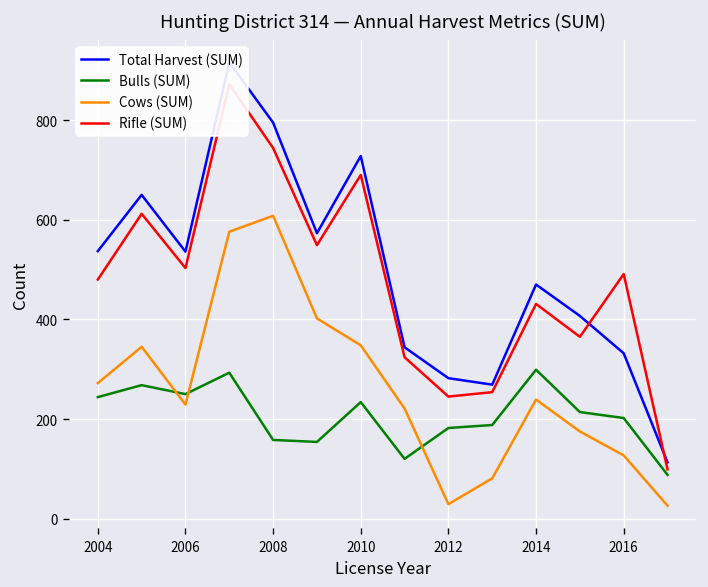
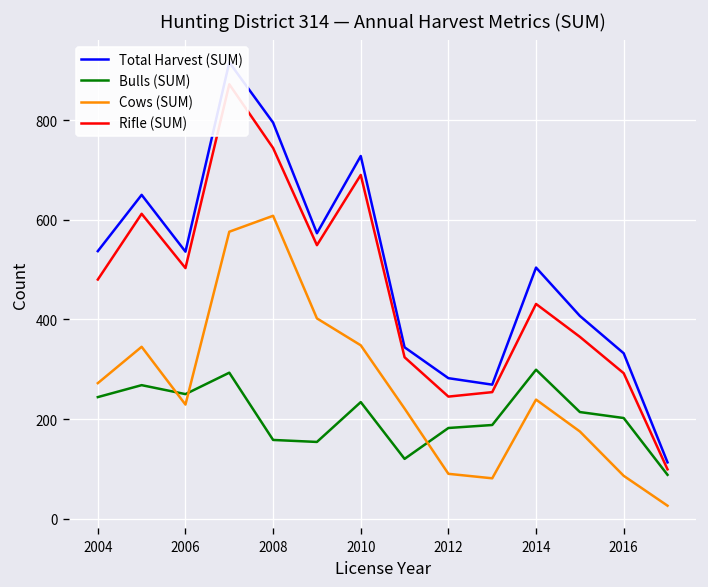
  {
    "Total Harvest (SUM)": {
      "2004": 540,
      "2006": 540,
      "2008": 800,
      "2010": 730,
      "2012": 280,
-     "2014": 470,
+     "2014": 500,
      "2016": 330
    },
    "Bulls (SUM)": {
      "2004": 240,
      "2006": 250,
      "2008": 160,
      "2010": 230,
      "2012": 180,
      "2014": 300,
      "2016": 200
    },
    "Cows (SUM)": {
      "2004": 270,
      "2006": 230,
      "2008": 610,
      "2010": 350,
-     "2012": 30,
+     "2012": 90,
      "2014": 240,
-     "2016": 130
+     "2016": 90
    },
    "Rifle (SUM)": {
      "2004": 480,
      "2006": 500,
      "2008": 740,
      "2010": 690,
      "2012": 250,
      "2014": 430,
-     "2016": 490
+     "2016": 290
    }
  }
